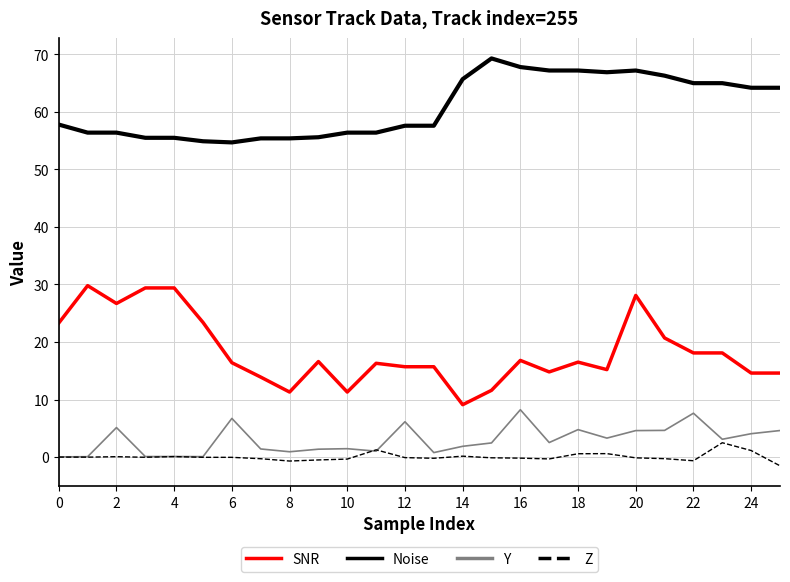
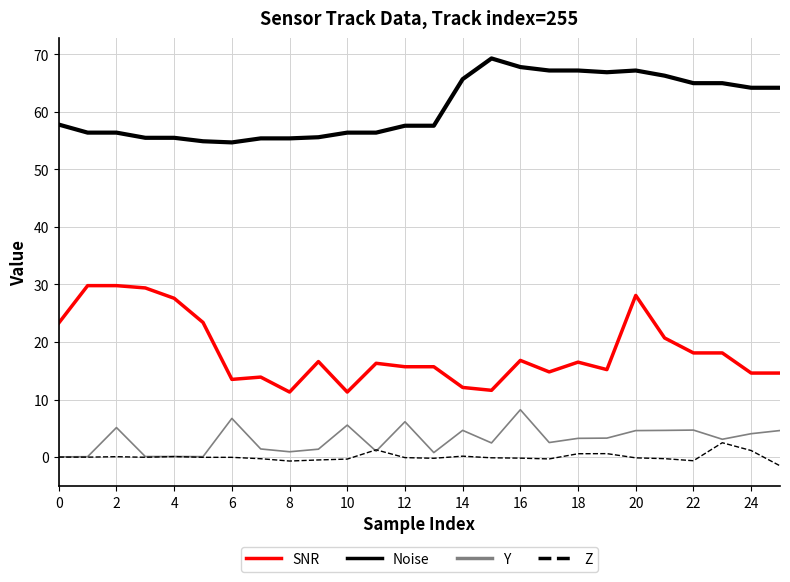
  {
    "SNR": {
      "0": 23,
-     "2": 27,
-     "4": 29,
-     "6": 16,
+     "2": 30,
+     "4": 28,
+     "6": 14,
      "8": 11,
      "10": 11,
      "12": 16,
-     "14": 9,
+     "14": 12,
      "16": 17,
      "18": 17,
      "20": 28,
      "22": 18,
      "24": 15
    },
    "Y": {
      "2": 5,
      "6": 7,
      "8": 1,
-     "10": 1,
+     "10": 6,
      "12": 6,
-     "14": 2,
+     "14": 5,
      "16": 8,
-     "18": 5,
+     "18": 3,
      "20": 5,
-     "22": 8,
+     "22": 5,
      "24": 4
    }
  }
